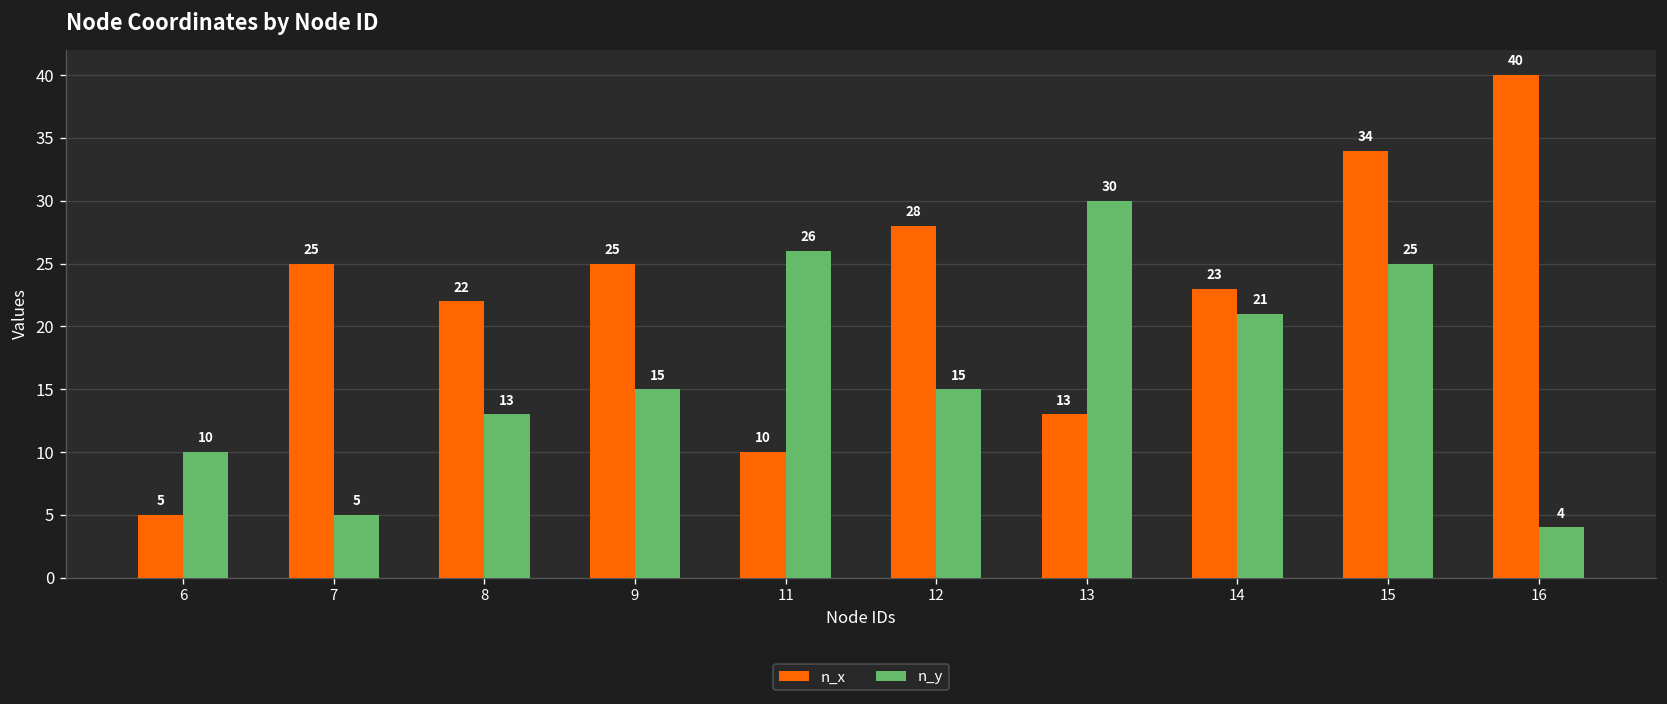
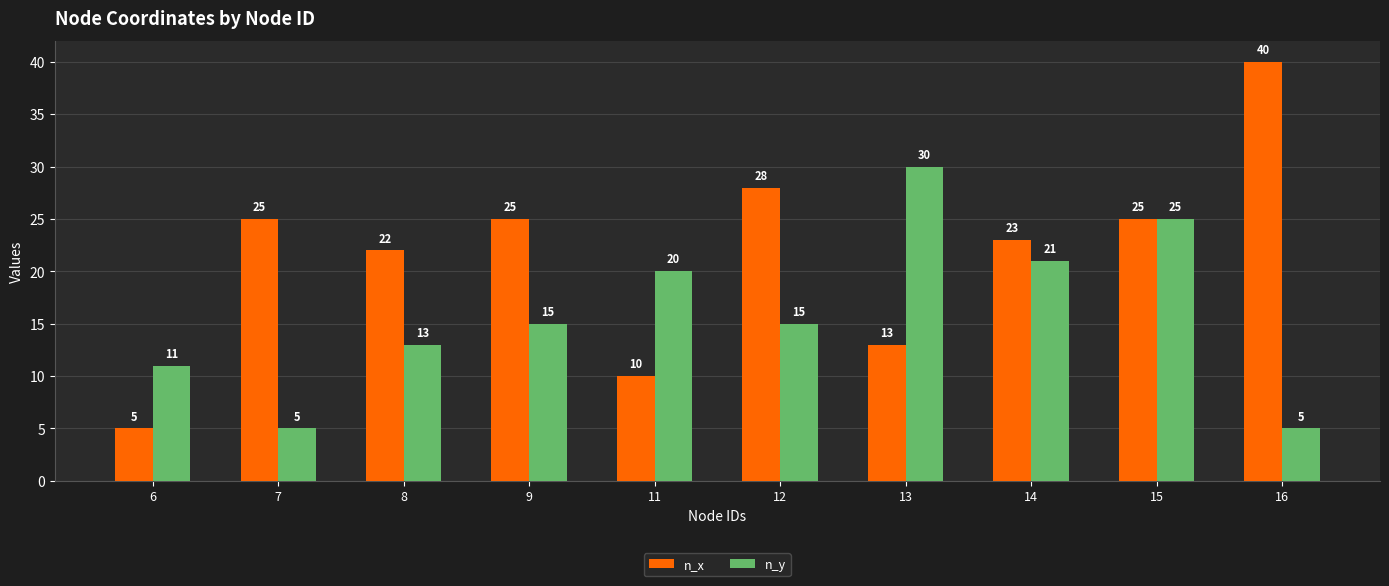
  {
    "n_x": {
      "6": 5,
      "7": 25,
      "8": 22,
      "9": 25,
      "11": 10,
      "12": 28,
      "13": 13,
      "14": 23,
-     "15": 34,
+     "15": 25,
      "16": 40
    },
    "n_y": {
-     "6": 10,
+     "6": 11,
      "7": 5,
      "8": 13,
      "9": 15,
-     "11": 26,
+     "11": 20,
      "12": 15,
      "13": 30,
      "14": 21,
      "15": 25,
-     "16": 4
+     "16": 5
    }
  }
